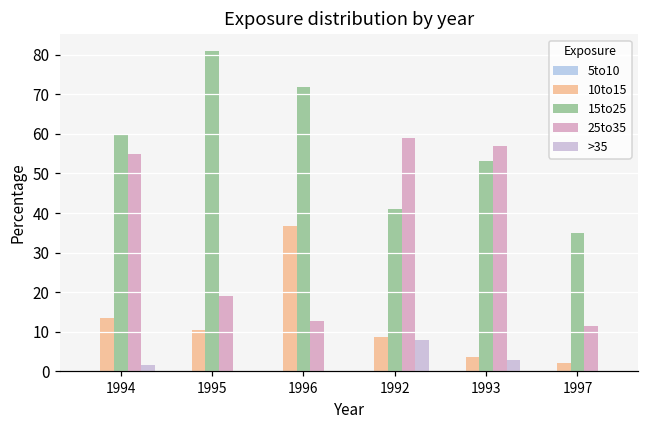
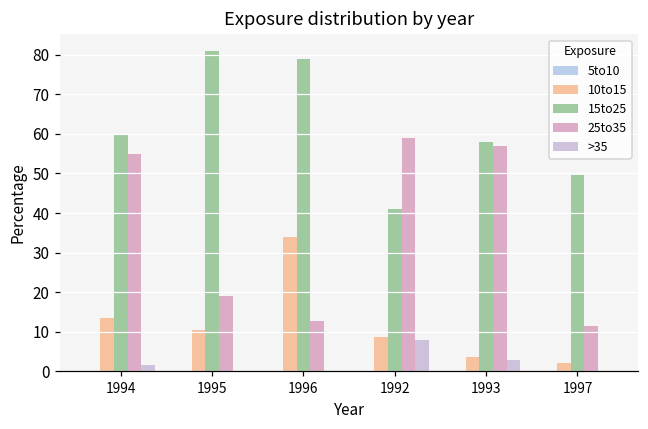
  {
    "10to15": {
      "1994": 13,
      "1995": 10,
-     "1996": 37,
+     "1996": 34,
      "1992": 9,
      "1993": 4,
      "1997": 2
    },
    "15to25": {
      "1994": 60,
      "1995": 81,
-     "1996": 72,
+     "1996": 79,
      "1992": 41,
-     "1993": 53,
-     "1997": 35
+     "1993": 58,
+     "1997": 50
    }
  }
